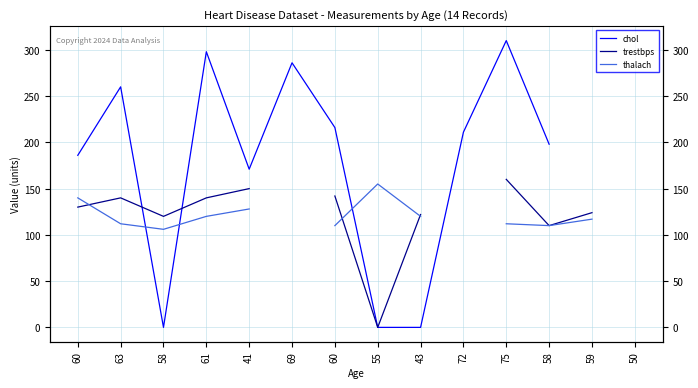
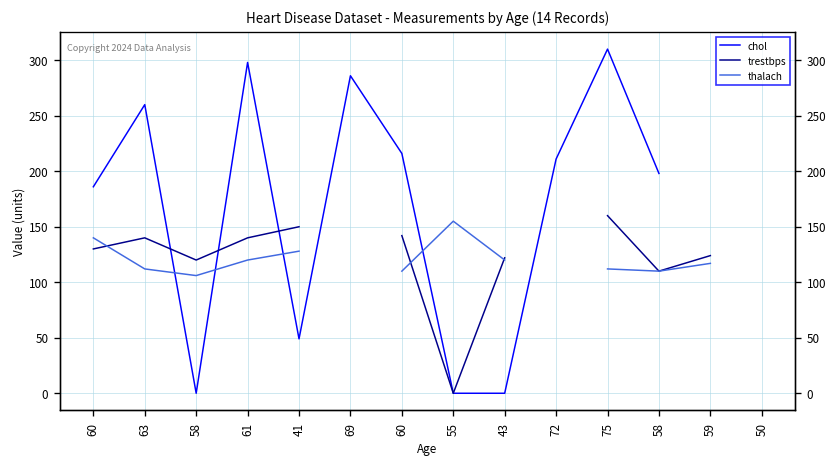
  {
    "chol": {
      "63": 260,
      "61": 300,
-     "41": 170,
+     "41": 50,
      "69": 290,
      "43": 0,
      "72": 210,
      "75": 310,
      "50": 90
    },
    "trestbps": {
      "63": 140,
      "61": 140,
      "41": 150,
      "75": 160,
      "59": 120
    },
    "thalach": {
      "63": 110,
      "61": 120,
      "41": 130,
      "55": 160,
      "75": 110,
      "59": 120
    }
  }
